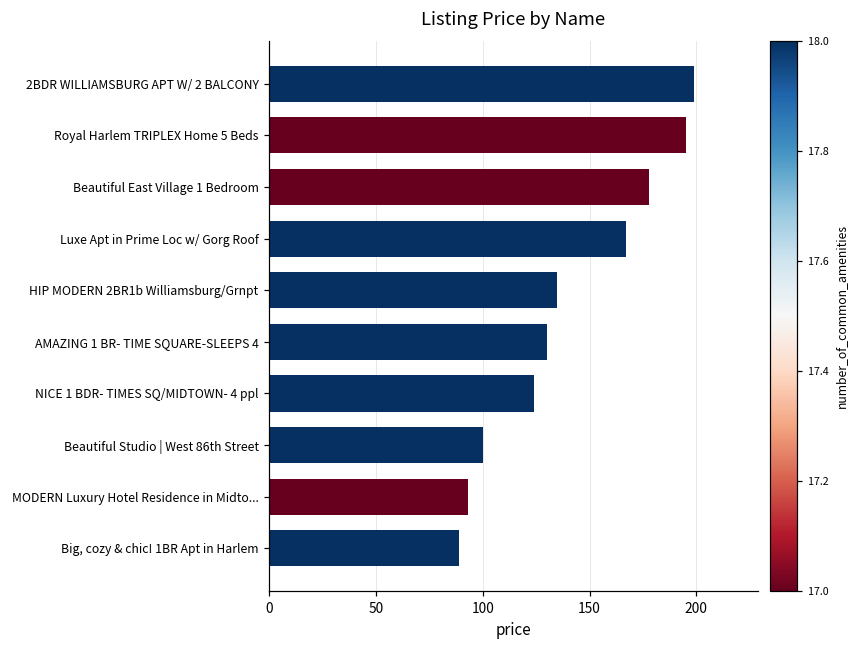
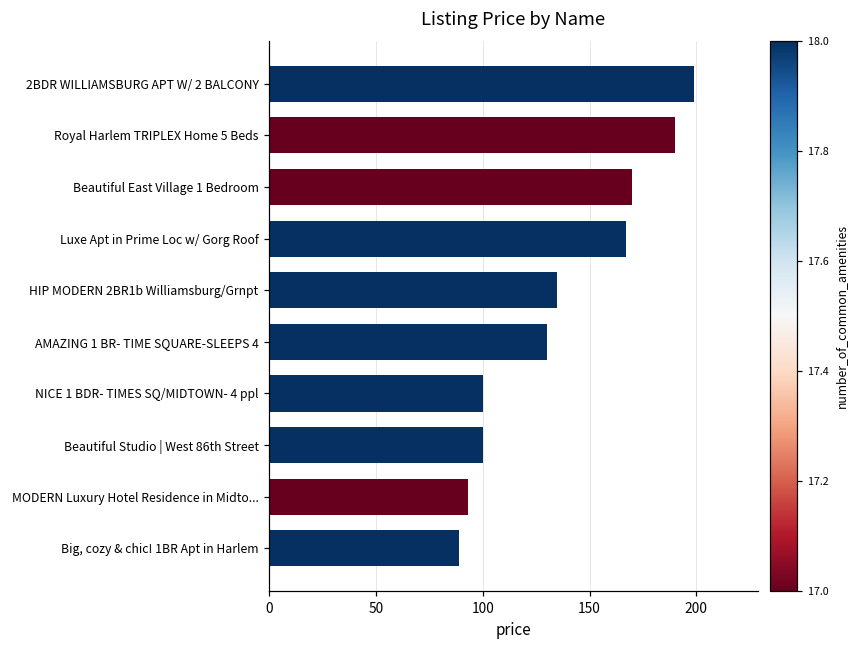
  {
    "2BDR WILLIAMSBURG APT W/ 2 BALCONY": 199,
-   "Royal Harlem TRIPLEX Home 5 Beds": 195,
-   "Beautiful East Village 1 Bedroom": 178,
+   "Royal Harlem TRIPLEX Home 5 Beds": 190,
+   "Beautiful East Village 1 Bedroom": 170,
    "Luxe Apt in Prime Loc w/ Gorg Roof": 167,
    "HIP MODERN 2BR1b Williamsburg/Grnpt": 135,
    "AMAZING 1 BR- TIME SQUARE-SLEEPS 4": 130,
-   "NICE 1 BDR- TIMES SQ/MIDTOWN- 4 ppl": 124,
+   "NICE 1 BDR- TIMES SQ/MIDTOWN- 4 ppl": 100,
    "Beautiful Studio | West 86th Street": 100,
    "MODERN Luxury Hotel Residence in Midto...": 93,
    "Big, cozy & chic! 1BR Apt in Harlem": 89
  }
